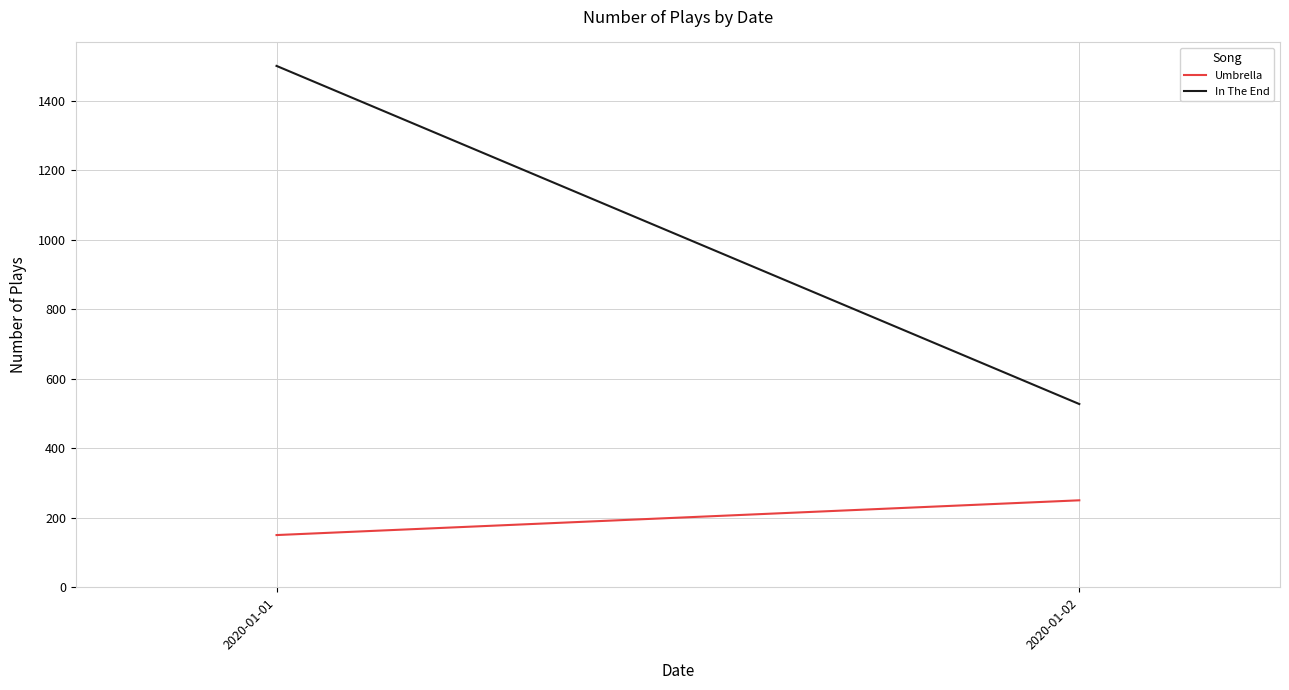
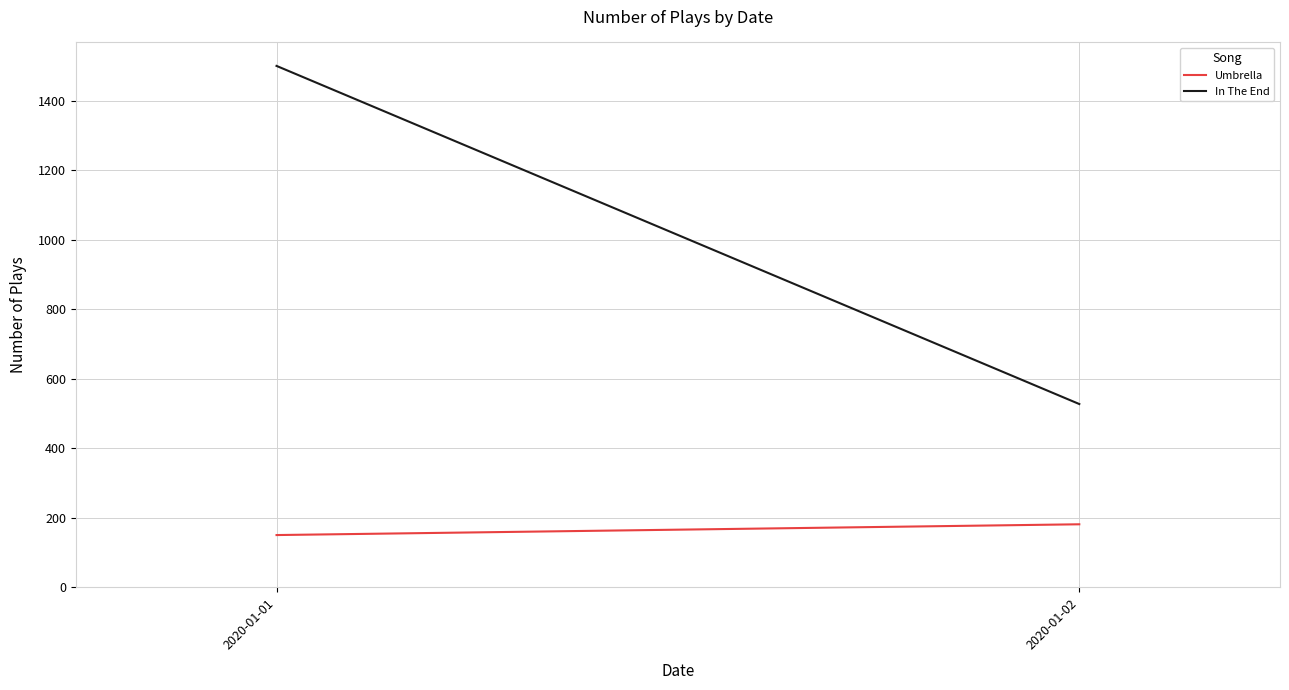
  {
    "Umbrella": {
      "2020-01-01": 150,
-     "2020-01-02": 250
+     "2020-01-02": 180
    },
    "In The End": {
      "2020-01-01": 1500,
      "2020-01-02": 530
    }
  }
